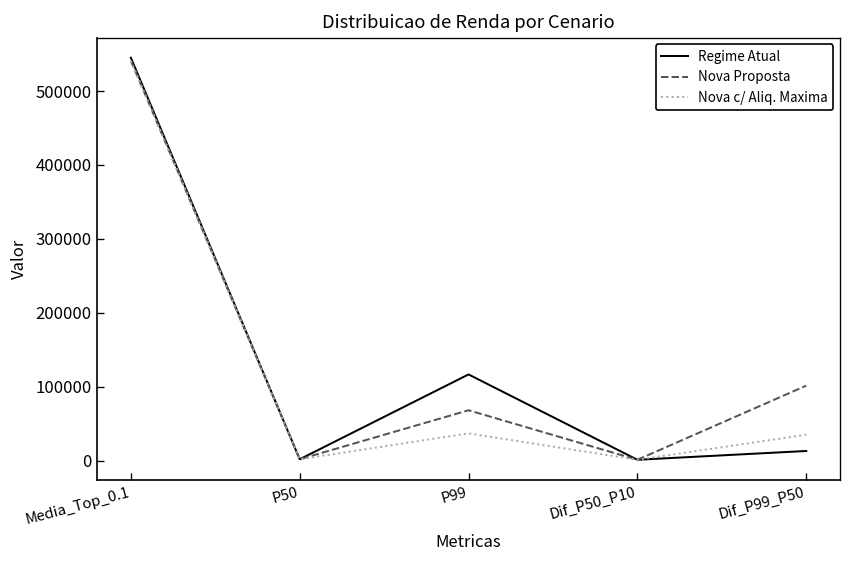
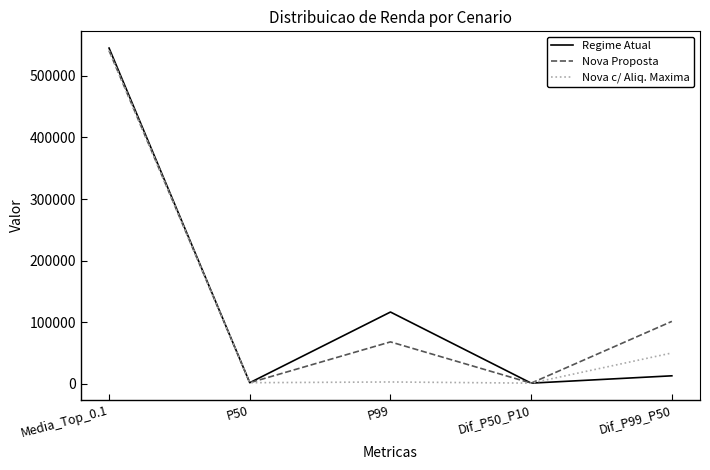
  {
    "Regime Atual": {
      "P99": 120000,
      "Dif_P99_P50": 10000
    },
    "Nova Proposta": {
      "P99": 70000,
      "Dif_P99_P50": 100000
    },
    "Nova c/ Aliq. Maxima": {
-     "P99": 40000,
-     "Dif_P99_P50": 30000
+     "P99": 0,
+     "Dif_P99_P50": 50000
    }
  }
